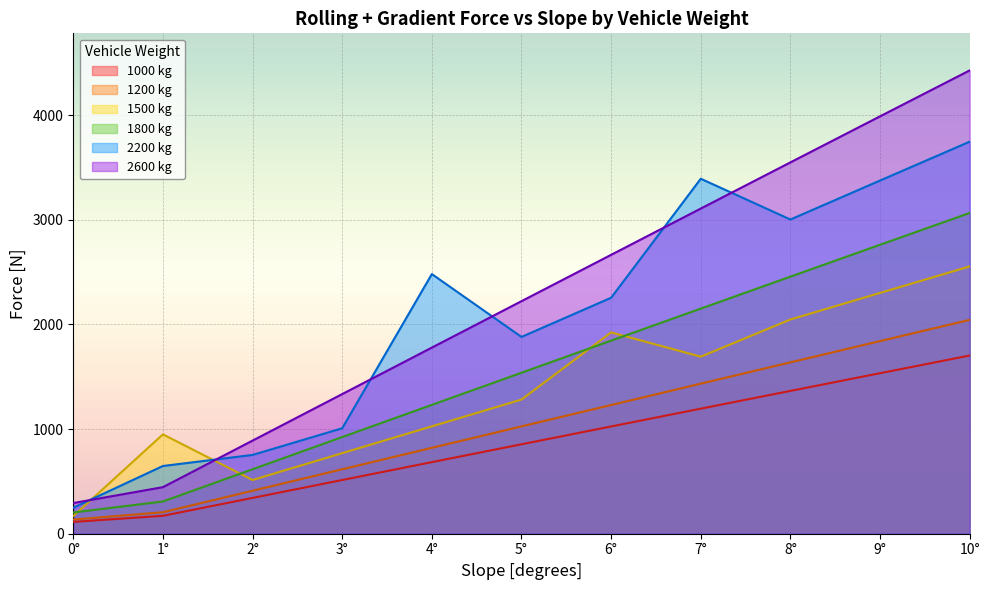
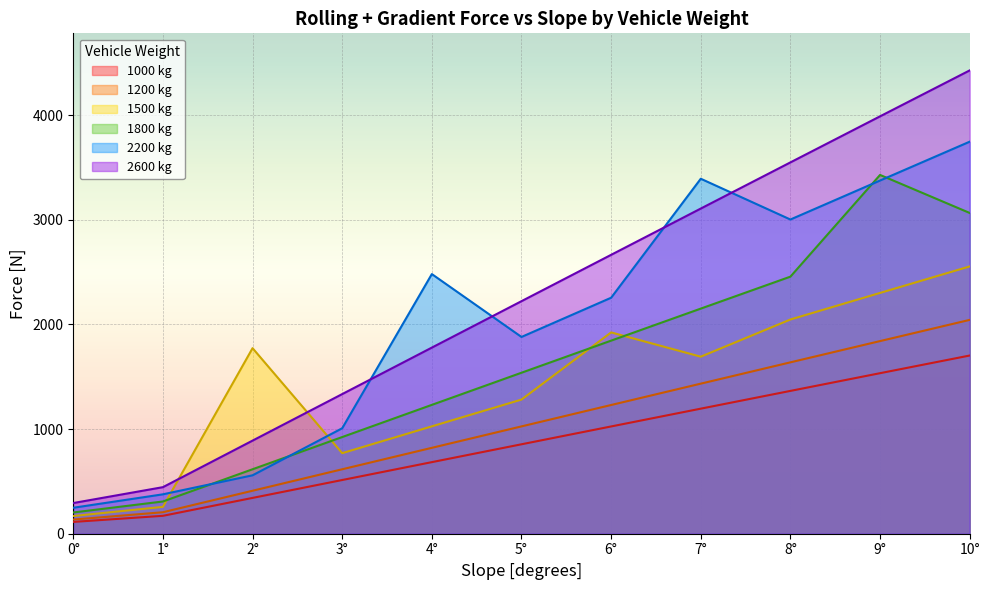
  {
    "1500 kg": {
      "0°": 170,
-     "1°": 950,
-     "2°": 510,
+     "1°": 260,
+     "2°": 1770,
      "3°": 770,
      "4°": 1030,
      "5°": 1280,
      "6°": 1920,
      "7°": 1690,
      "8°": 2050,
      "9°": 2300,
      "10°": 2550
    },
    "1800 kg": {
      "0°": 200,
      "1°": 310,
      "2°": 620,
      "3°": 920,
      "4°": 1230,
      "5°": 1540,
      "6°": 1850,
      "7°": 2150,
      "8°": 2460,
-     "9°": 2760,
+     "9°": 3430,
      "10°": 3070
    },
    "2200 kg": {
      "0°": 250,
-     "1°": 650,
-     "2°": 750,
+     "1°": 380,
+     "2°": 560,
      "3°": 1010,
      "4°": 2480,
      "5°": 1880,
      "6°": 2260,
      "7°": 3390,
      "8°": 3000,
      "9°": 3370,
      "10°": 3750
    },
    "2600 kg": {
      "0°": 290,
      "1°": 440,
      "2°": 890,
      "3°": 1330,
      "4°": 1780,
      "5°": 2220,
      "6°": 2670,
      "7°": 3110,
      "8°": 3550,
      "9°": 3990,
      "10°": 4430
    }
  }
